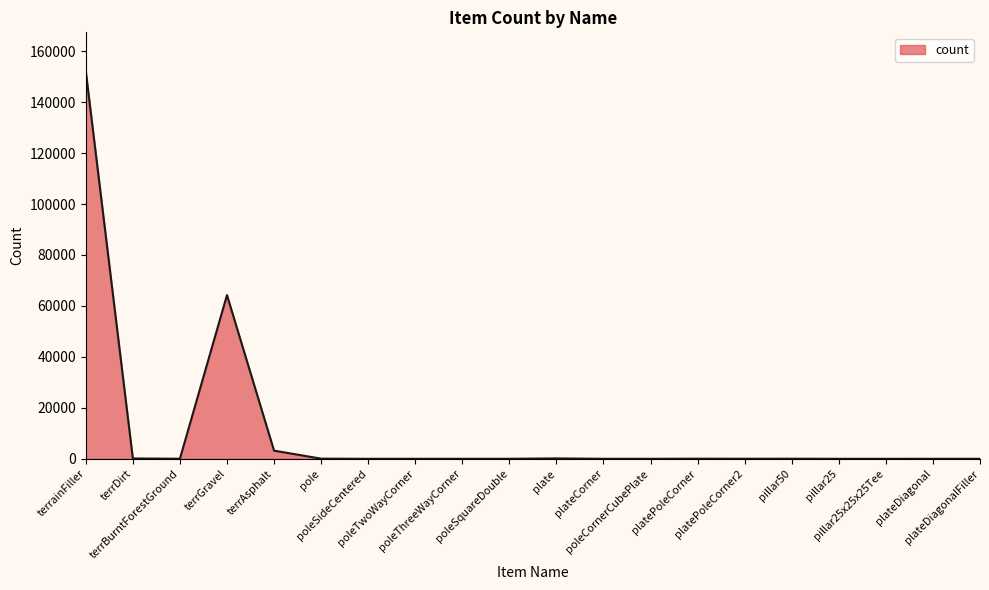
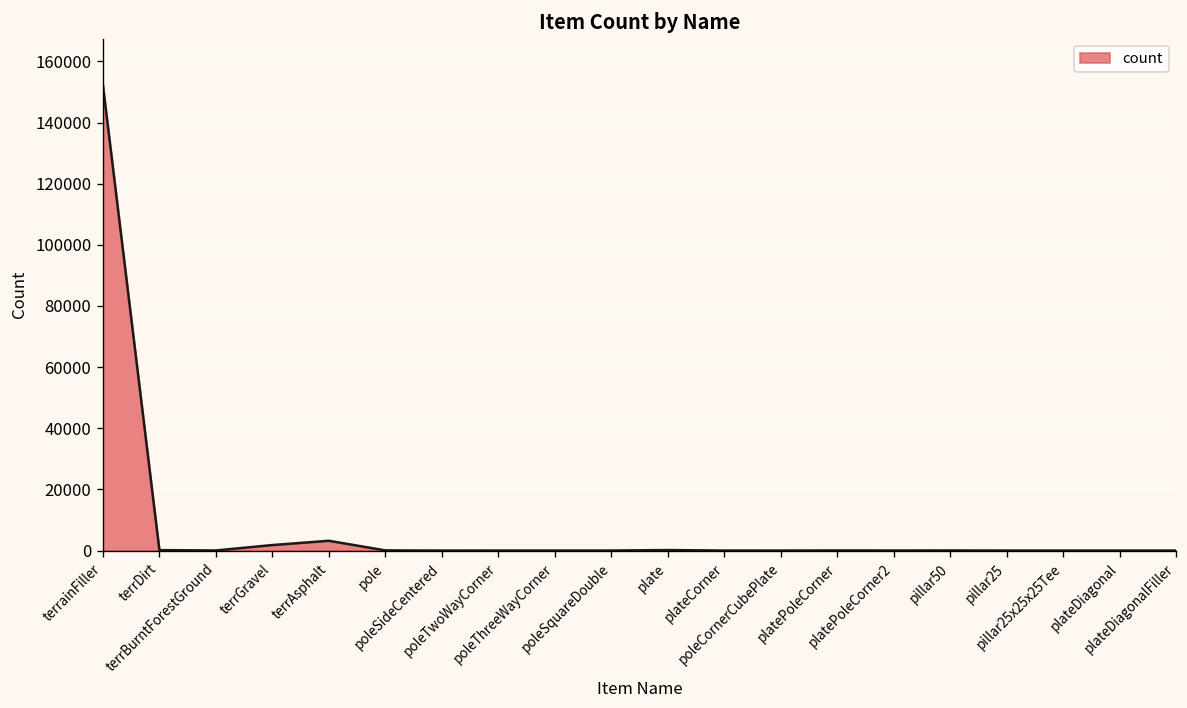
  {
    "terrainFiller": 152000,
    "terrDirt": 0,
    "terrBurntForestGround": 0,
-   "terrGravel": 64000,
+   "terrGravel": 2000,
    "terrAsphalt": 3000,
    "pole": 0,
    "poleSideCentered": 0,
    "poleTwoWayCorner": 0,
    "poleThreeWayCorner": 0,
    "poleSquareDouble": 0,
    "plate": 0,
    "plateCorner": 0,
    "poleCornerCubePlate": 0,
    "platePoleCorner": 0,
    "platePoleCorner2": 0,
    "pillar50": 0,
    "pillar25": 0,
    "pillar25x25x25Tee": 0,
    "plateDiagonal": 0,
    "plateDiagonalFiller": 0
  }
